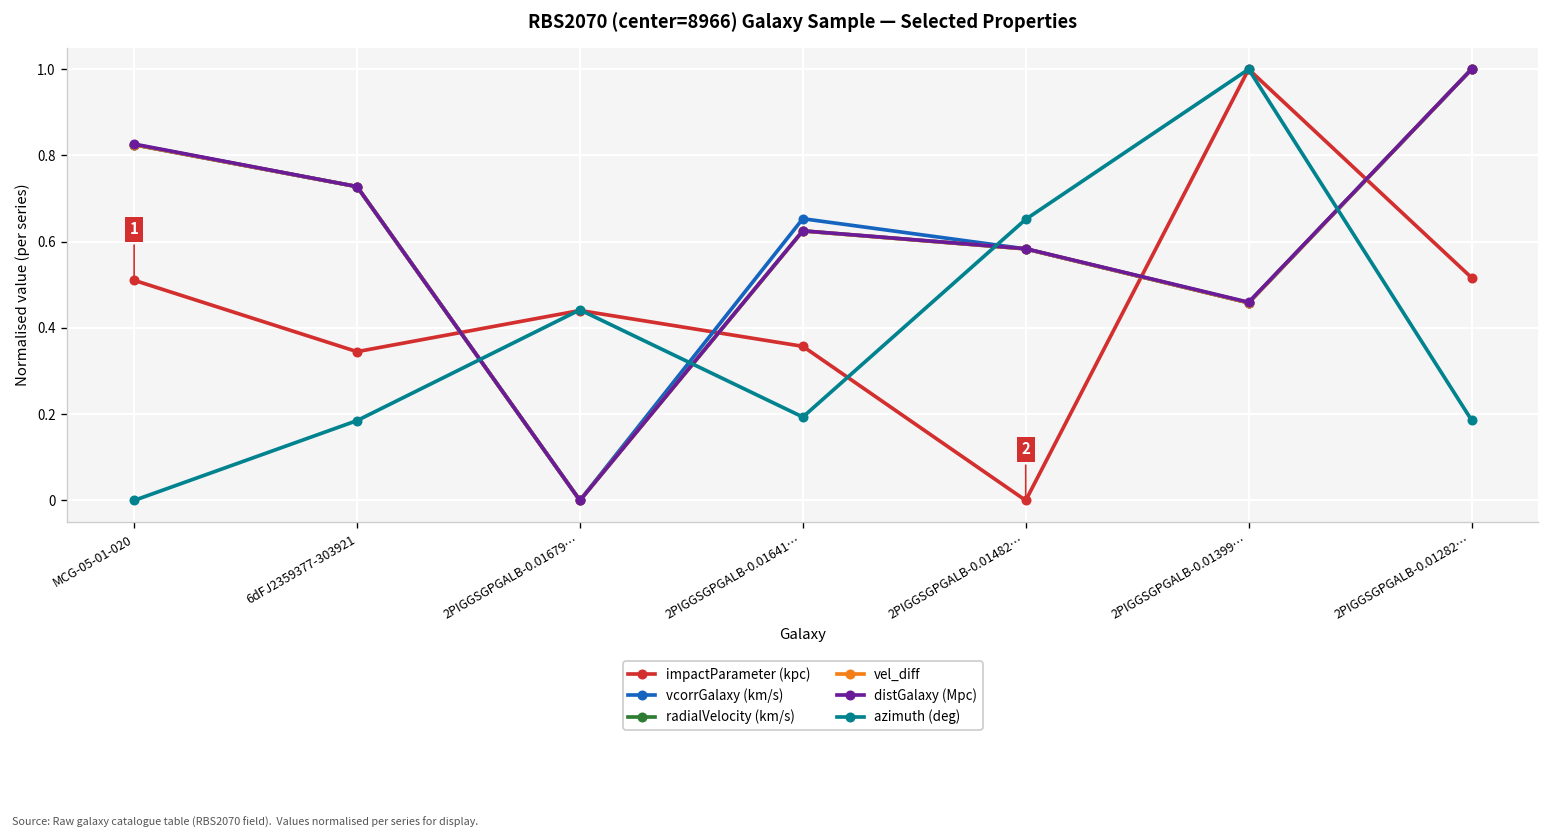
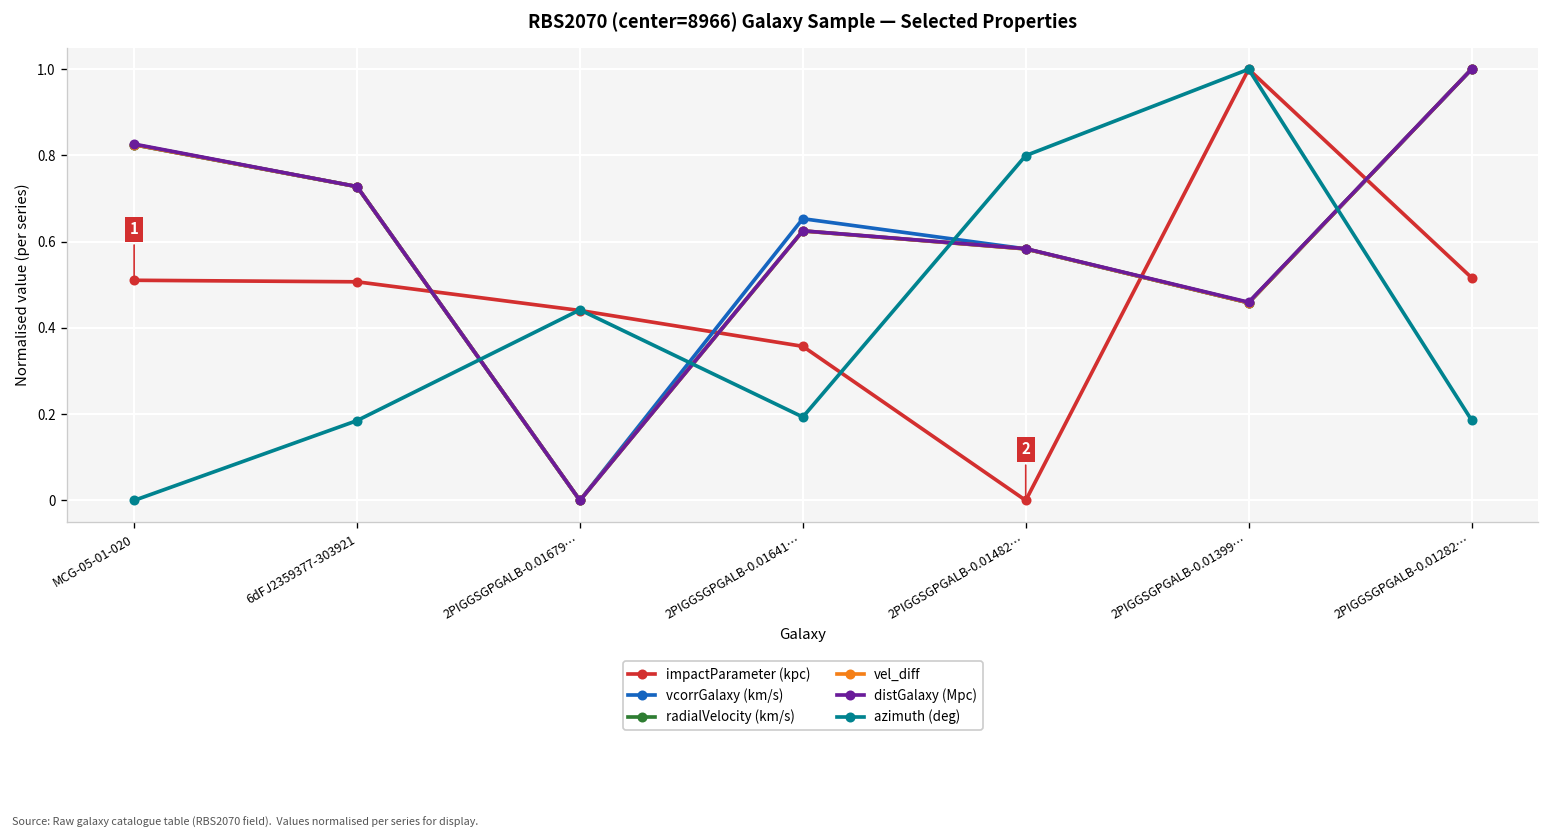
  {
    "impactParameter (kpc)": {
-     "6dFJ2359377-303921": 0.34,
+     "6dFJ2359377-303921": 0.51,
      "2PIGGSGPGALB-0.01641…": 0.36,
      "2PIGGSGPGALB-0.01282…": 0.52
    },
    "vcorrGalaxy (km/s)": {
      "2PIGGSGPGALB-0.01641…": 0.65
    },
    "azimuth (deg)": {
      "MCG-05-01-020": 0.00,
      "6dFJ2359377-303921": 0.19,
      "2PIGGSGPGALB-0.01641…": 0.19,
-     "2PIGGSGPGALB-0.01482…": 0.65,
+     "2PIGGSGPGALB-0.01482…": 0.80,
      "2PIGGSGPGALB-0.01282…": 0.19
    }
  }
